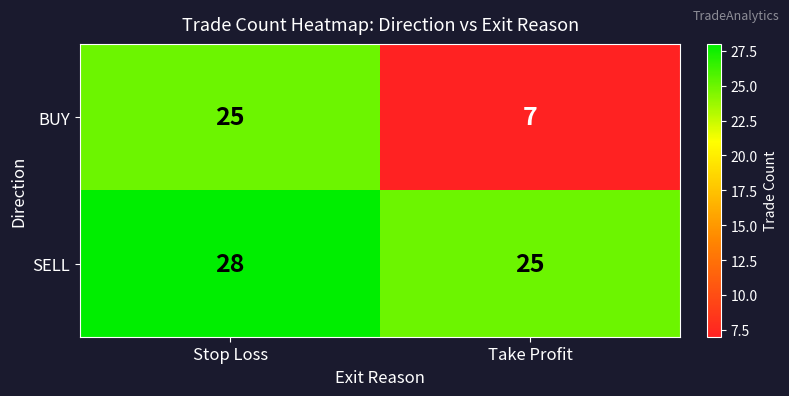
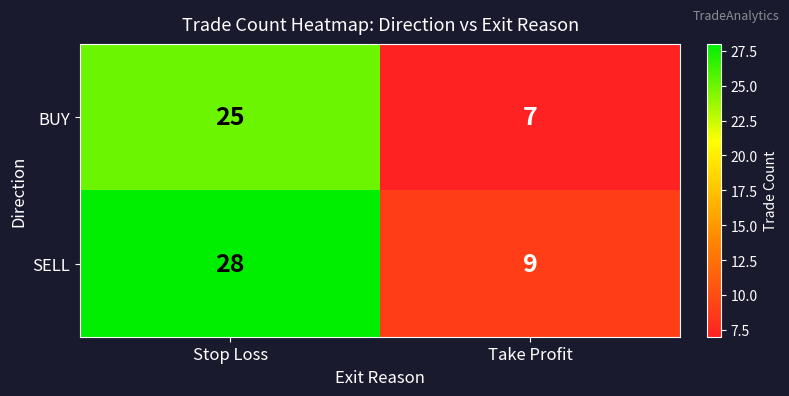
  {
    "BUY": {
      "Stop Loss": 25,
      "Take Profit": 7
    },
    "SELL": {
      "Stop Loss": 28,
-     "Take Profit": 25
+     "Take Profit": 9
    }
  }
